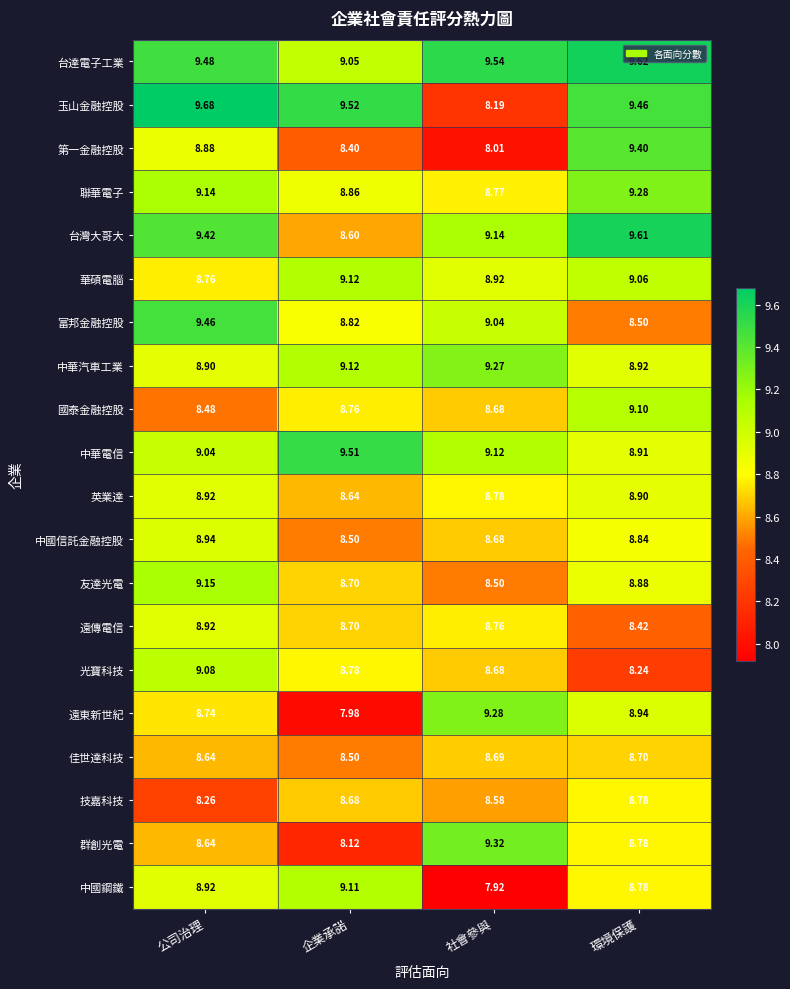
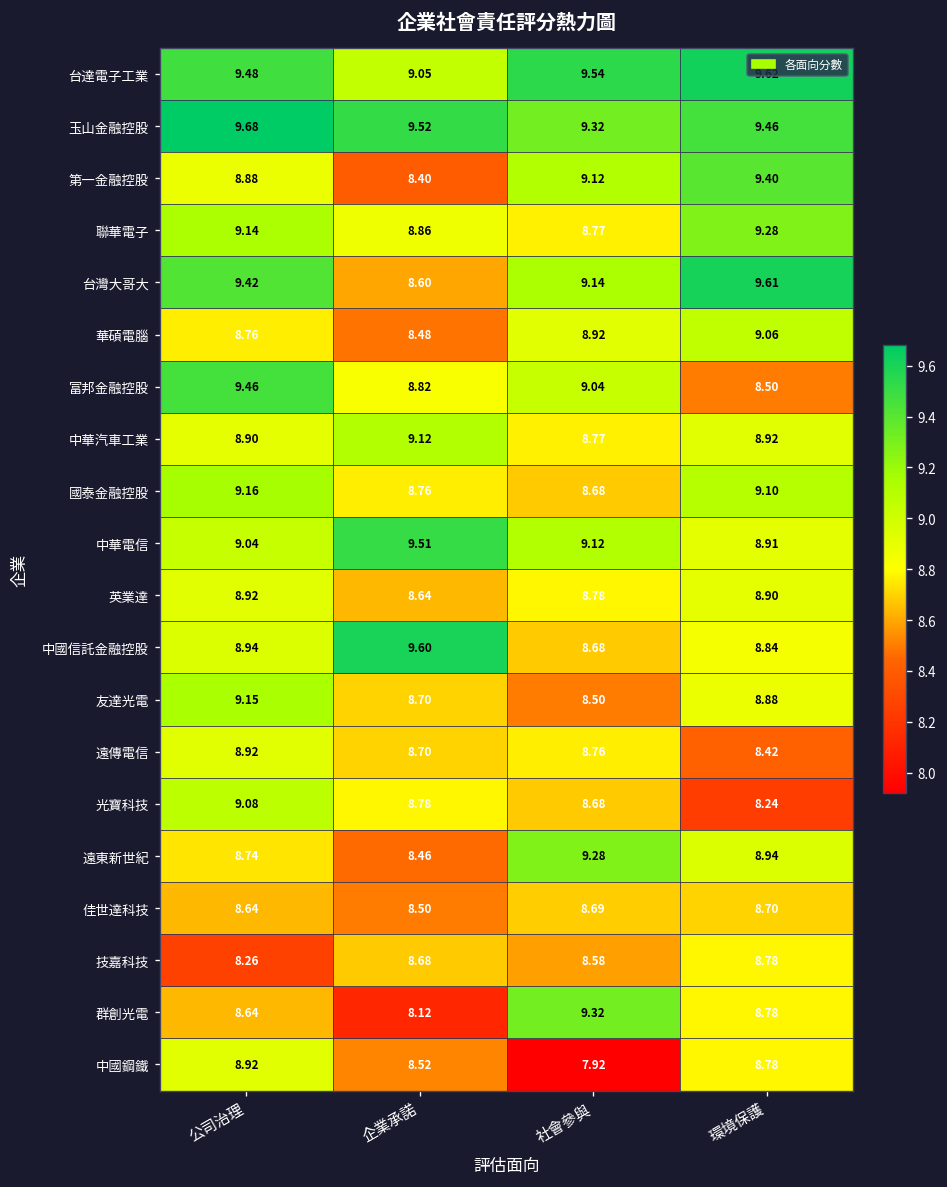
  {
    "台達電子工業": {
      "公司治理": 9.48,
      "企業承諾": 9.05,
      "社會參與": 9.54
    },
    "玉山金融控股": {
      "公司治理": 9.68,
      "企業承諾": 9.52,
-     "社會參與": 8.19,
+     "社會參與": 9.32,
      "環境保護": 9.46
    },
    "第一金融控股": {
      "公司治理": 8.88,
      "企業承諾": 8.40,
-     "社會參與": 8.01,
+     "社會參與": 9.12,
      "環境保護": 9.40
    },
    "聯華電子": {
      "公司治理": 9.14,
      "企業承諾": 8.86,
      "社會參與": 8.77,
      "環境保護": 9.28
    },
    "台灣大哥大": {
      "公司治理": 9.42,
      "企業承諾": 8.60,
      "社會參與": 9.14,
      "環境保護": 9.61
    },
    "華碩電腦": {
      "公司治理": 8.76,
-     "企業承諾": 9.12,
+     "企業承諾": 8.48,
      "社會參與": 8.92,
      "環境保護": 9.06
    },
    "富邦金融控股": {
      "公司治理": 9.46,
      "企業承諾": 8.82,
      "社會參與": 9.04,
      "環境保護": 8.50
    },
    "中華汽車工業": {
      "公司治理": 8.90,
      "企業承諾": 9.12,
-     "社會參與": 9.27,
+     "社會參與": 8.77,
      "環境保護": 8.92
    },
    "國泰金融控股": {
-     "公司治理": 8.48,
+     "公司治理": 9.16,
      "企業承諾": 8.76,
      "社會參與": 8.68,
      "環境保護": 9.10
    },
    "中華電信": {
      "公司治理": 9.04,
      "企業承諾": 9.51,
      "社會參與": 9.12,
      "環境保護": 8.91
    },
    "英業達": {
      "公司治理": 8.92,
      "企業承諾": 8.64,
      "社會參與": 8.78,
      "環境保護": 8.90
    },
    "中國信託金融控股": {
      "公司治理": 8.94,
-     "企業承諾": 8.50,
+     "企業承諾": 9.60,
      "社會參與": 8.68,
      "環境保護": 8.84
    },
    "友達光電": {
      "公司治理": 9.15,
      "企業承諾": 8.70,
      "社會參與": 8.50,
      "環境保護": 8.88
    },
    "遠傳電信": {
      "公司治理": 8.92,
      "企業承諾": 8.70,
      "社會參與": 8.76,
      "環境保護": 8.42
    },
    "光寶科技": {
      "公司治理": 9.08,
      "企業承諾": 8.78,
      "社會參與": 8.68,
      "環境保護": 8.24
    },
    "遠東新世紀": {
      "公司治理": 8.74,
-     "企業承諾": 7.98,
+     "企業承諾": 8.46,
      "社會參與": 9.28,
      "環境保護": 8.94
    },
    "佳世達科技": {
      "公司治理": 8.64,
      "企業承諾": 8.50,
      "社會參與": 8.69,
      "環境保護": 8.70
    },
    "技嘉科技": {
      "公司治理": 8.26,
      "企業承諾": 8.68,
      "社會參與": 8.58,
      "環境保護": 8.78
    },
    "群創光電": {
      "公司治理": 8.64,
      "企業承諾": 8.12,
      "社會參與": 9.32,
      "環境保護": 8.78
    },
    "中國鋼鐵": {
      "公司治理": 8.92,
-     "企業承諾": 9.11,
+     "企業承諾": 8.52,
      "社會參與": 7.92,
      "環境保護": 8.78
    }
  }
